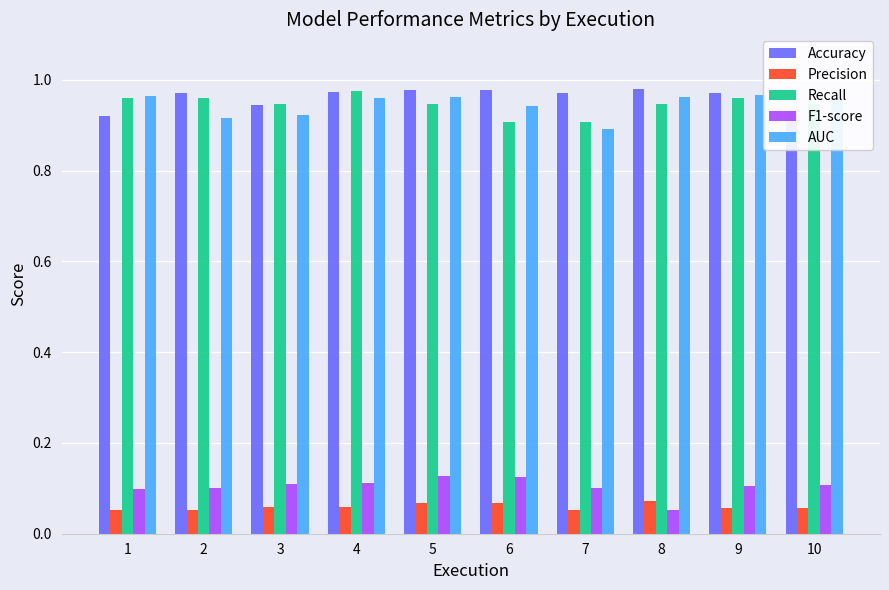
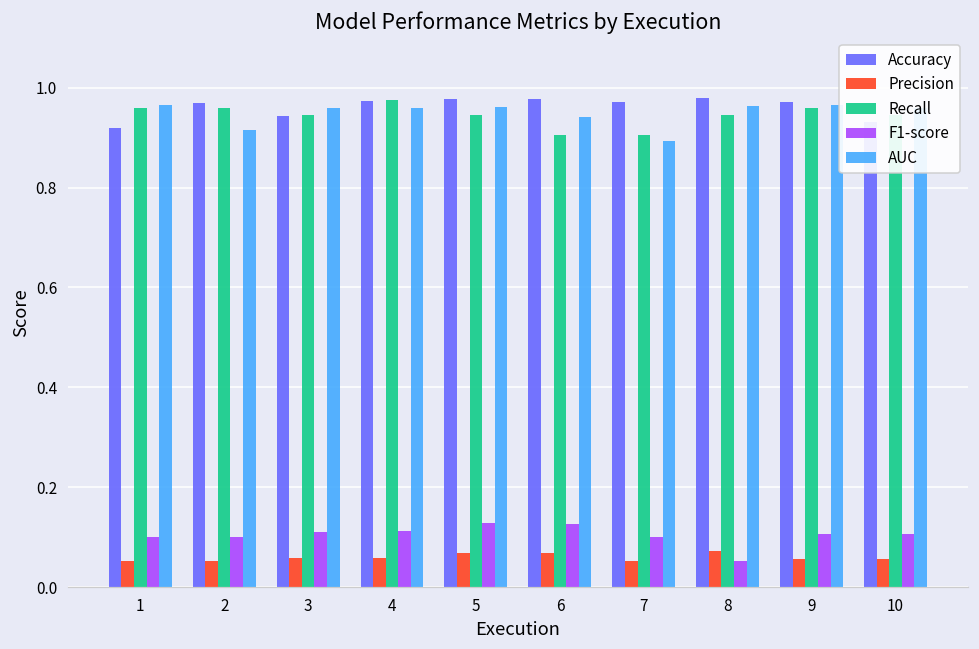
  {
    "Accuracy": {
      "1": 0.92,
      "2": 0.97,
      "3": 0.94,
      "4": 0.97,
      "5": 0.98,
      "6": 0.98,
      "7": 0.97,
      "8": 0.98,
      "9": 0.97
    },
    "Precision": {
      "1": 0.05,
      "2": 0.05,
      "3": 0.06,
      "4": 0.06,
      "5": 0.07,
      "6": 0.07,
      "7": 0.05,
      "8": 0.07,
      "9": 0.06,
      "10": 0.06
    },
    "Recall": {
      "1": 0.96,
      "2": 0.96,
      "3": 0.95,
      "4": 0.98,
      "5": 0.95,
      "6": 0.91,
      "7": 0.91,
      "8": 0.95,
      "9": 0.96
    },
    "F1-score": {
      "1": 0.10,
      "2": 0.10,
      "3": 0.11,
      "4": 0.11,
      "5": 0.13,
      "6": 0.13,
      "7": 0.10,
      "8": 0.05,
      "9": 0.11,
      "10": 0.11
    },
    "AUC": {
      "1": 0.96,
      "2": 0.92,
-     "3": 0.92,
+     "3": 0.96,
      "4": 0.96,
      "5": 0.96,
      "6": 0.94,
      "7": 0.89,
      "8": 0.96,
      "9": 0.97
    }
  }
